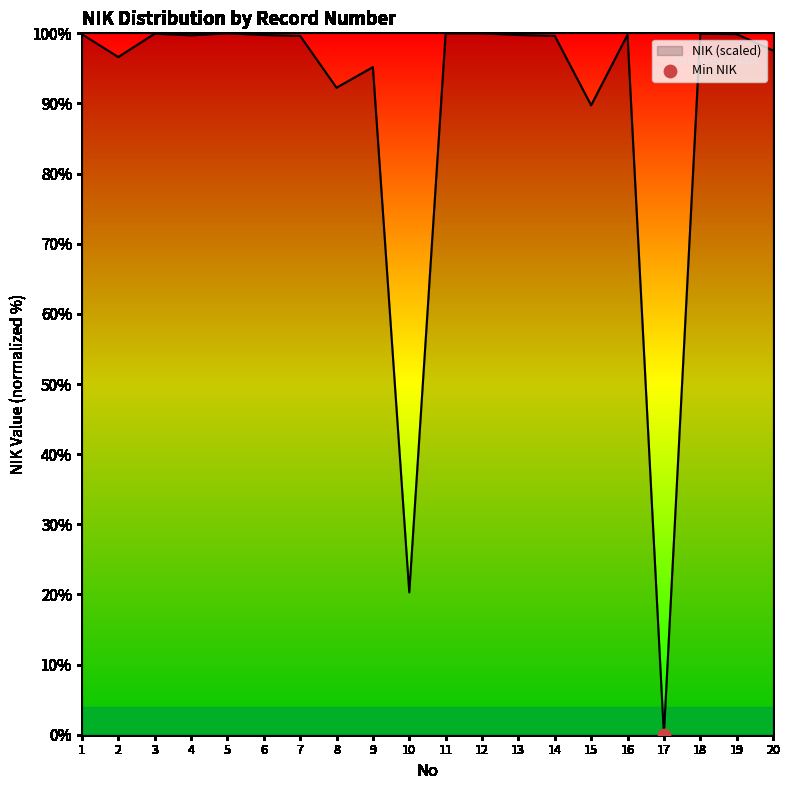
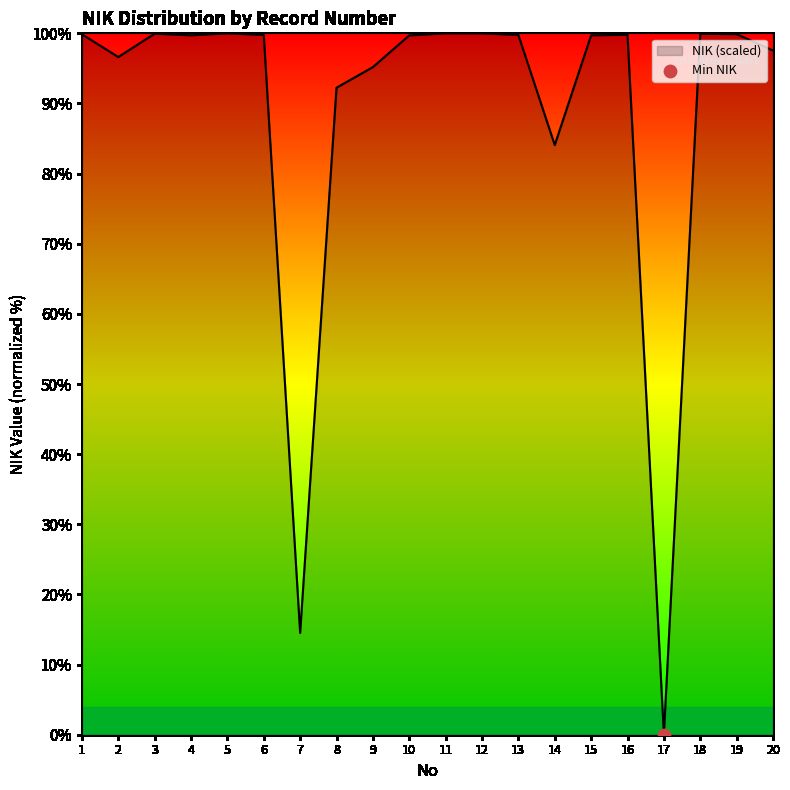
  {
    "NIK (scaled)": {
      "1": "100%",
      "2": "97%",
      "3": "100%",
      "4": "100%",
      "5": "100%",
      "6": "100%",
-     "7": "100%",
+     "7": "15%",
      "8": "92%",
      "9": "95%",
-     "10": "20%",
+     "10": "100%",
      "11": "100%",
      "12": "100%",
      "13": "100%",
-     "14": "100%",
-     "15": "90%",
+     "14": "84%",
+     "15": "100%",
      "16": "100%",
      "18": "100%",
      "19": "100%",
      "20": "98%"
    }
  }
